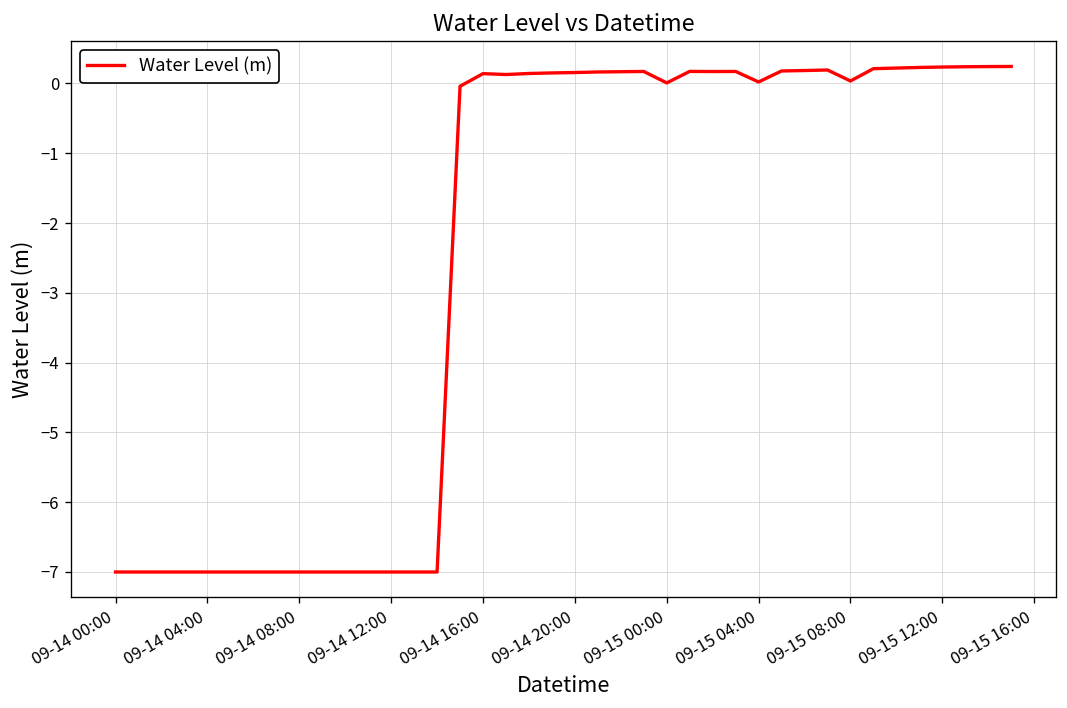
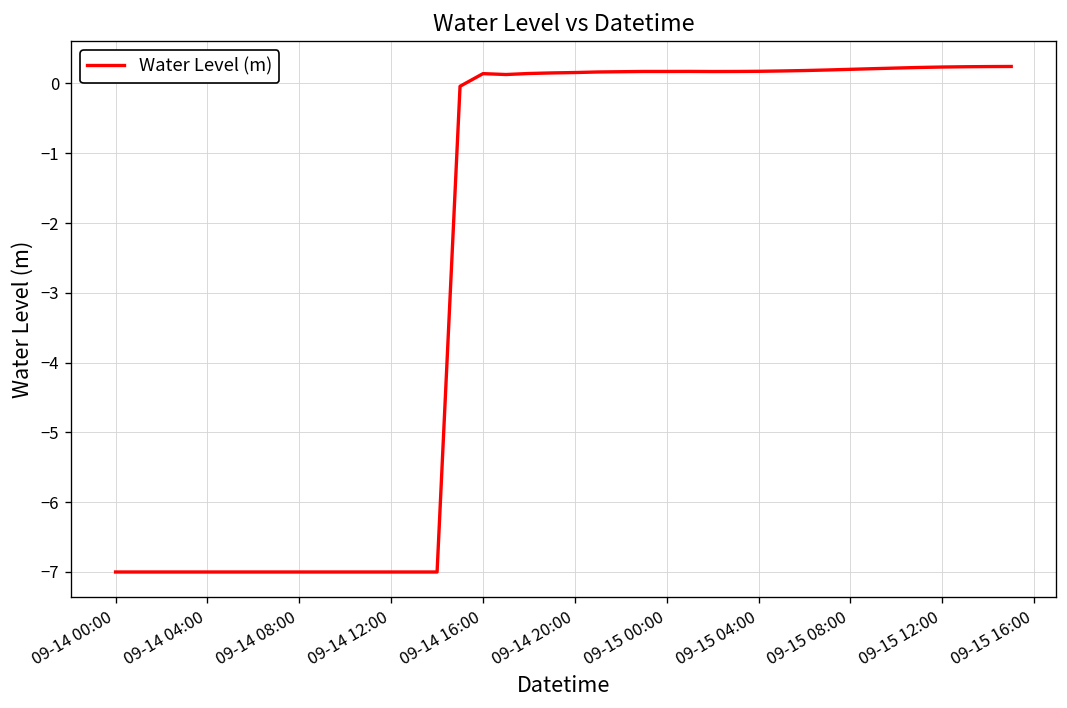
  {
    "09-14 00:00": -7.0,
    "09-14 04:00": -7.0,
    "09-14 08:00": -7.0,
    "09-14 12:00": -7.0,
    "09-14 16:00": 0.1,
    "09-14 20:00": 0.2,
-   "09-15 00:00": 0.0,
-   "09-15 04:00": 0.0,
-   "09-15 08:00": 0.0,
+   "09-15 00:00": 0.2,
+   "09-15 04:00": 0.2,
+   "09-15 08:00": 0.2,
    "09-15 12:00": 0.2
  }
